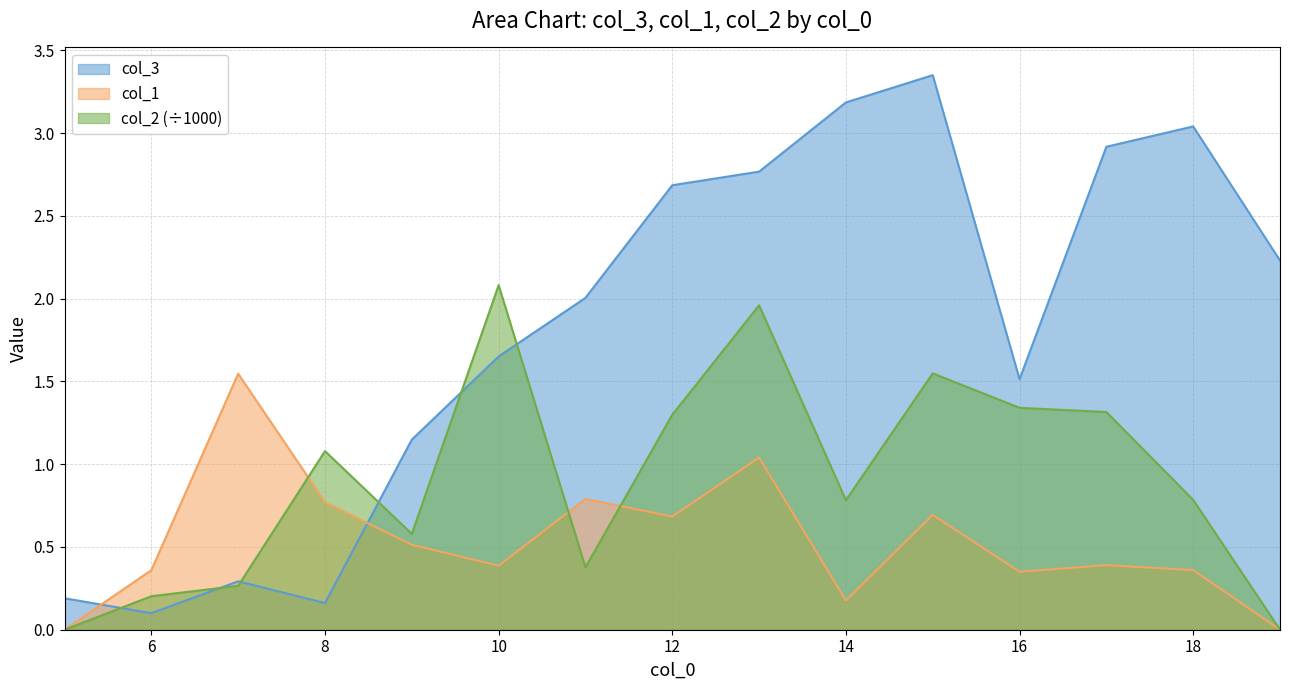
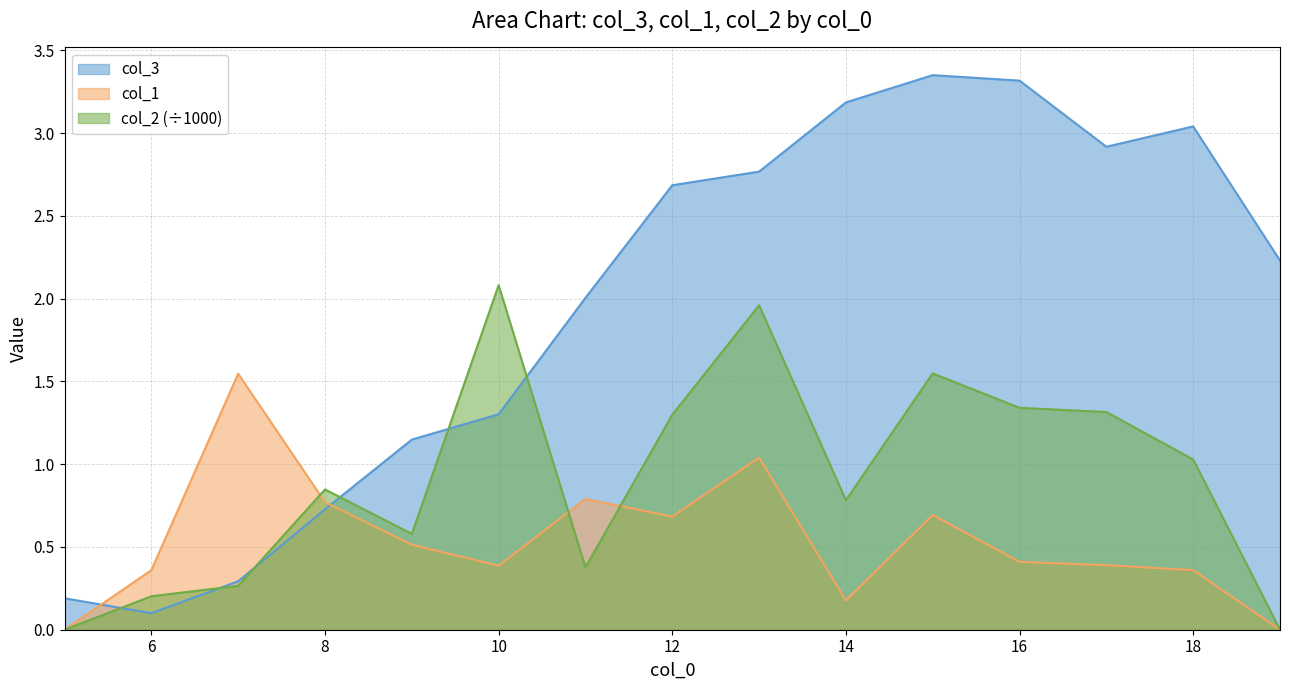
  {
    "col_3": {
      "6": 0.10,
-     "8": 0.16,
-     "10": 1.65,
+     "8": 0.73,
+     "10": 1.30,
      "12": 2.68,
      "14": 3.19,
-     "16": 1.51,
+     "16": 3.32,
      "18": 3.04
    },
    "col_1": {
      "6": 0.36,
      "8": 0.77,
      "10": 0.39,
      "12": 0.68,
      "14": 0.18,
-     "16": 0.35,
+     "16": 0.41,
      "18": 0.36
    },
    "col_2 (÷1000)": {
      "6": 0.20,
-     "8": 1.08,
+     "8": 0.85,
      "10": 2.08,
      "12": 1.30,
      "14": 0.78,
      "16": 1.34,
-     "18": 0.78
+     "18": 1.03
    }
  }
